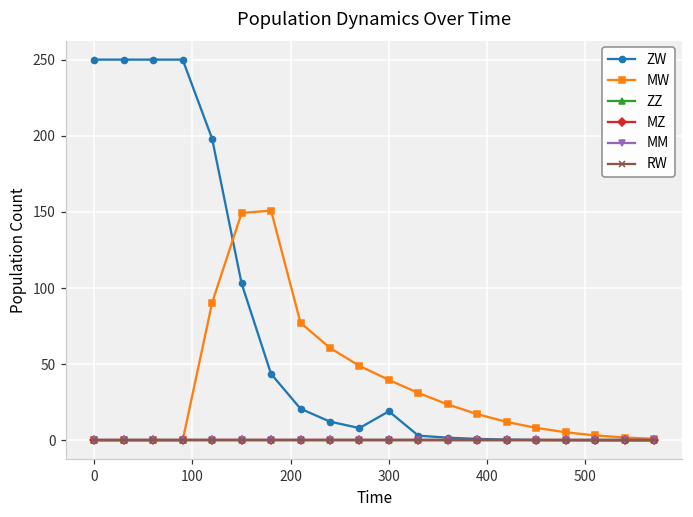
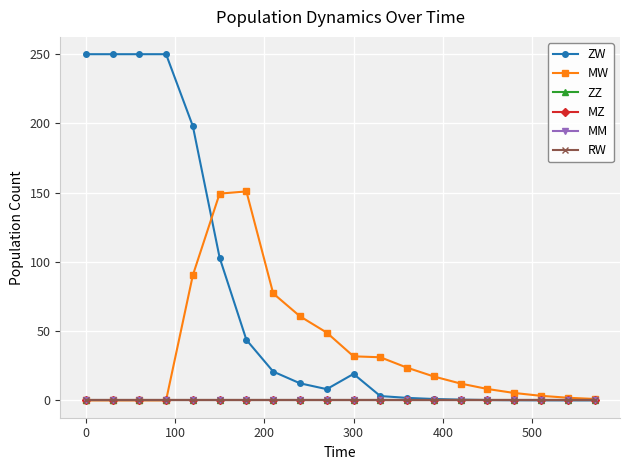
  {
    "ZW": {
      "0": 250,
      "300": 19
    },
    "MW": {
-     "300": 40
+     "300": 32
    },
    "RW": {
      "300": 0
    }
  }
